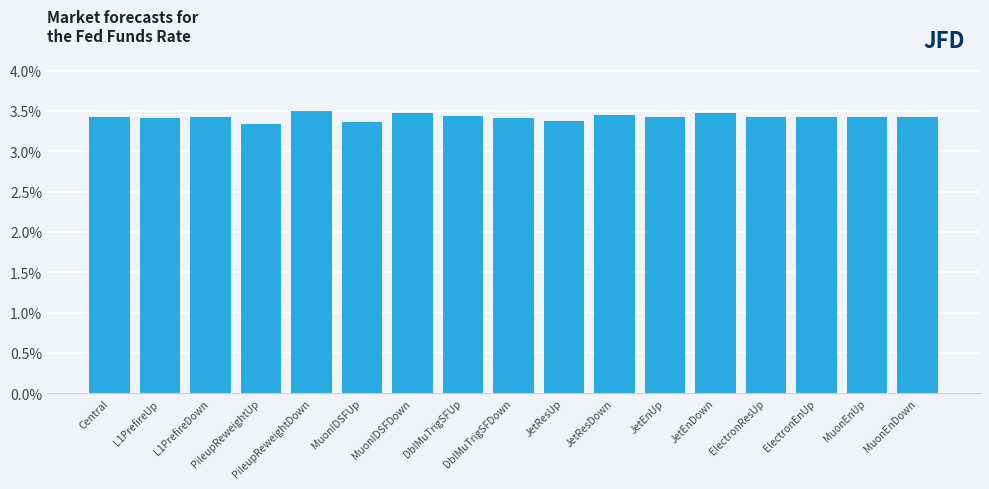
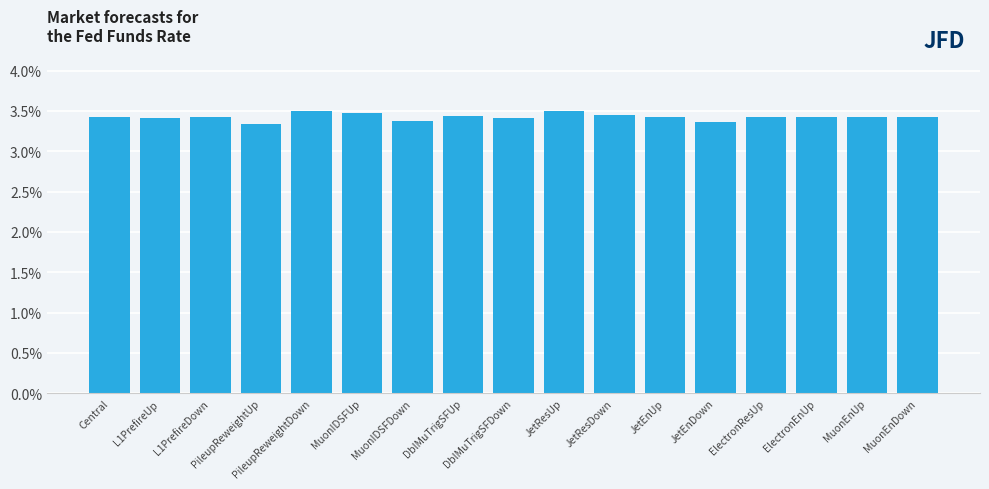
  {
    "Central": "3.4%",
    "L1PrefireUp": "3.4%",
    "L1PrefireDown": "3.4%",
    "PileupReweightUp": "3.3%",
    "PileupReweightDown": "3.5%",
-   "MuonIDSFUp": "3.4%",
-   "MuonIDSFDown": "3.5%",
+   "MuonIDSFUp": "3.5%",
+   "MuonIDSFDown": "3.4%",
    "DblMuTrigSFUp": "3.4%",
    "DblMuTrigSFDown": "3.4%",
-   "JetResUp": "3.4%",
+   "JetResUp": "3.5%",
    "JetResDown": "3.4%",
    "JetEnUp": "3.4%",
-   "JetEnDown": "3.5%",
+   "JetEnDown": "3.4%",
    "ElectronResUp": "3.4%",
    "ElectronEnUp": "3.4%",
    "MuonEnUp": "3.4%",
    "MuonEnDown": "3.4%"
  }
